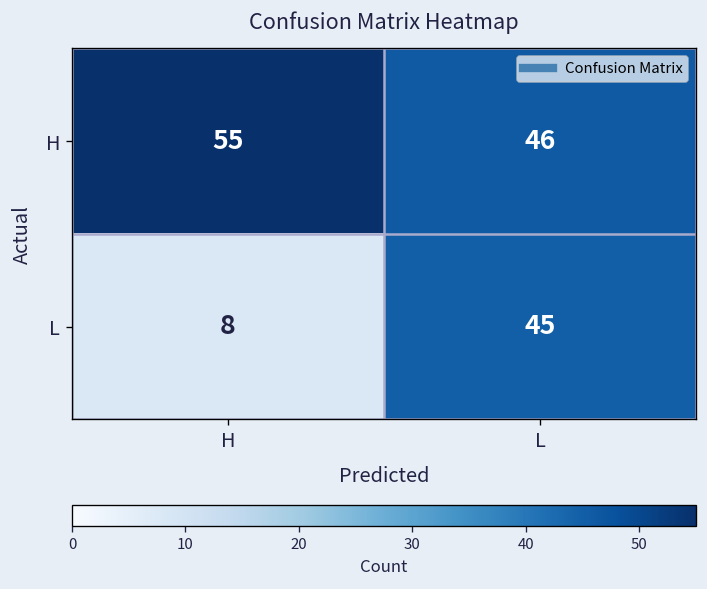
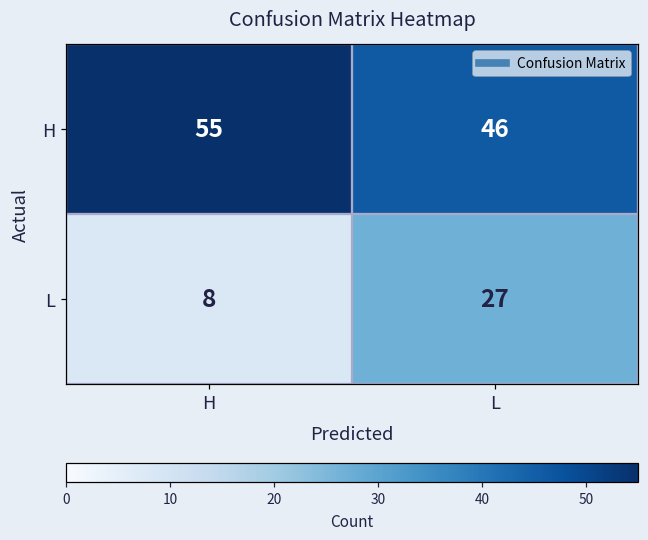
  {
    "H": {
      "H": 55,
      "L": 46
    },
    "L": {
      "H": 8,
-     "L": 45
+     "L": 27
    }
  }
